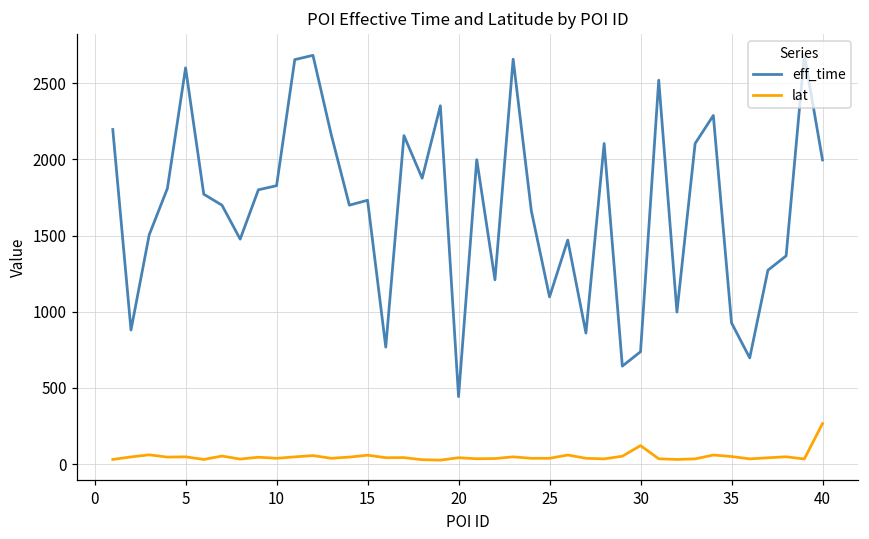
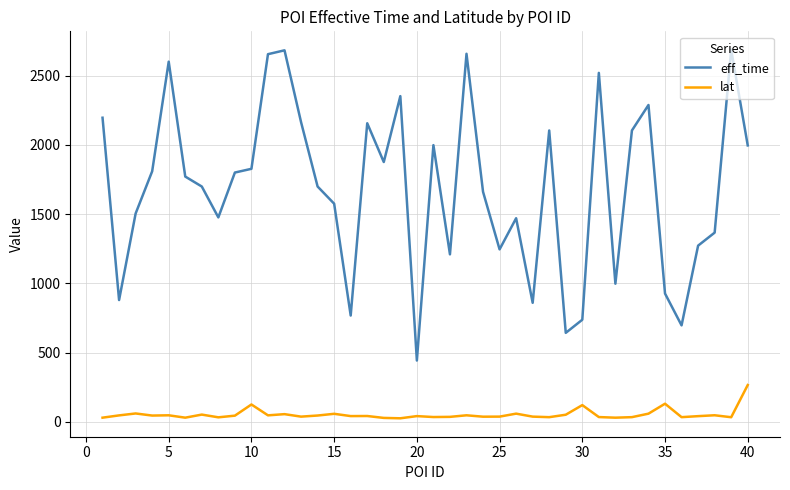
  {
    "eff_time": {
      "5": 2600,
      "10": 1830,
-     "15": 1730,
+     "15": 1580,
      "20": 440,
-     "25": 1100,
+     "25": 1250,
      "30": 740,
      "35": 930,
      "40": 2000
    },
    "lat": {
      "5": 50,
-     "10": 40,
+     "10": 130,
      "15": 60,
      "20": 40,
      "25": 40,
      "30": 120,
-     "35": 50,
+     "35": 130,
      "40": 270
    }
  }
